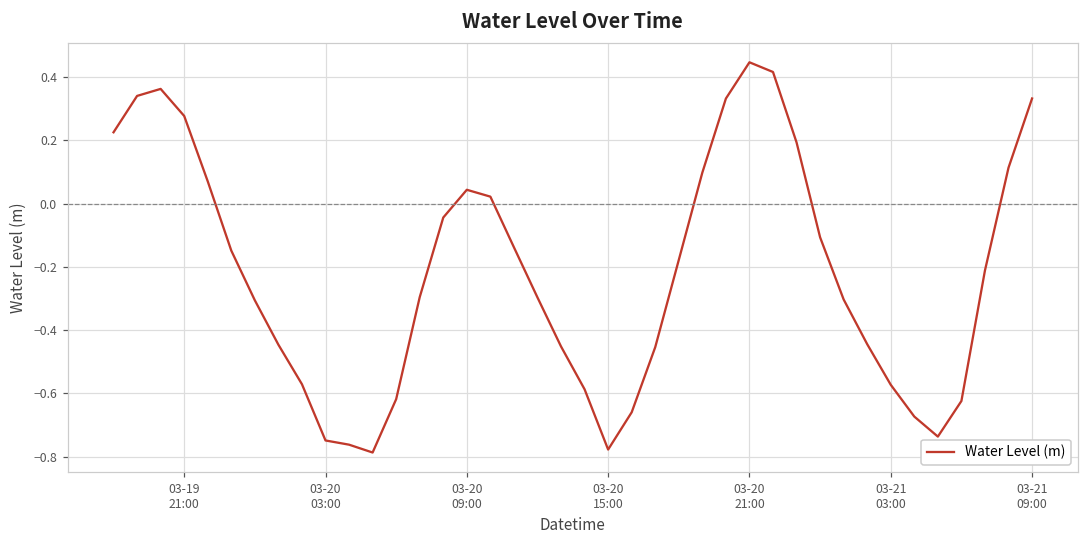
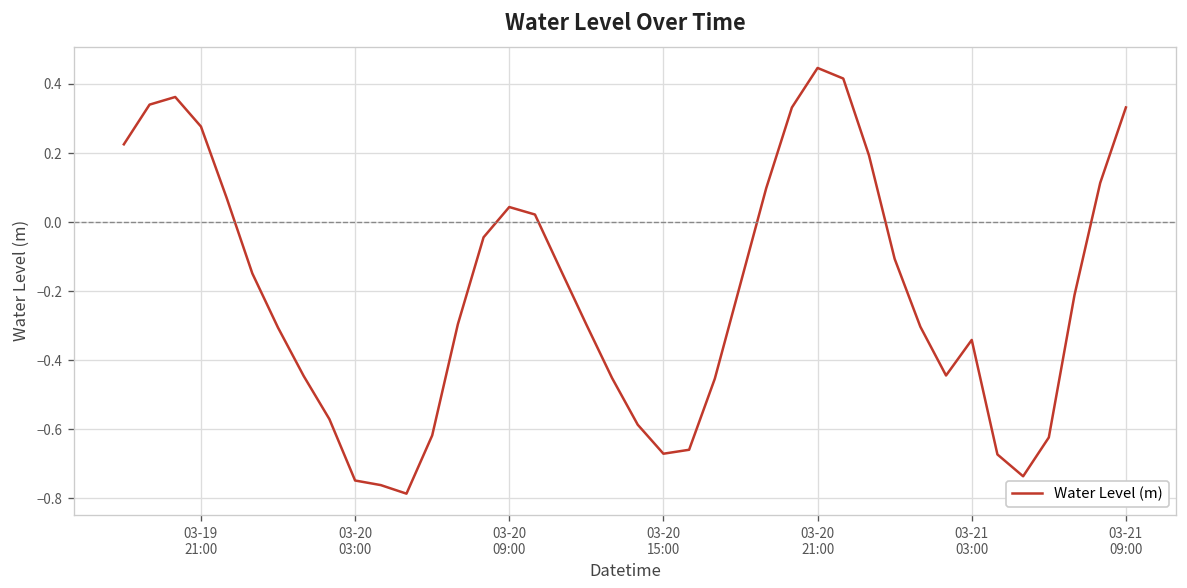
  {
    "03-19 21:00": 0.28,
    "03-20 03:00": -0.75,
    "03-20 09:00": 0.04,
-   "03-20 15:00": -0.78,
+   "03-20 15:00": -0.67,
    "03-20 21:00": 0.45,
-   "03-21 03:00": -0.57,
+   "03-21 03:00": -0.34,
    "03-21 09:00": 0.33
  }
